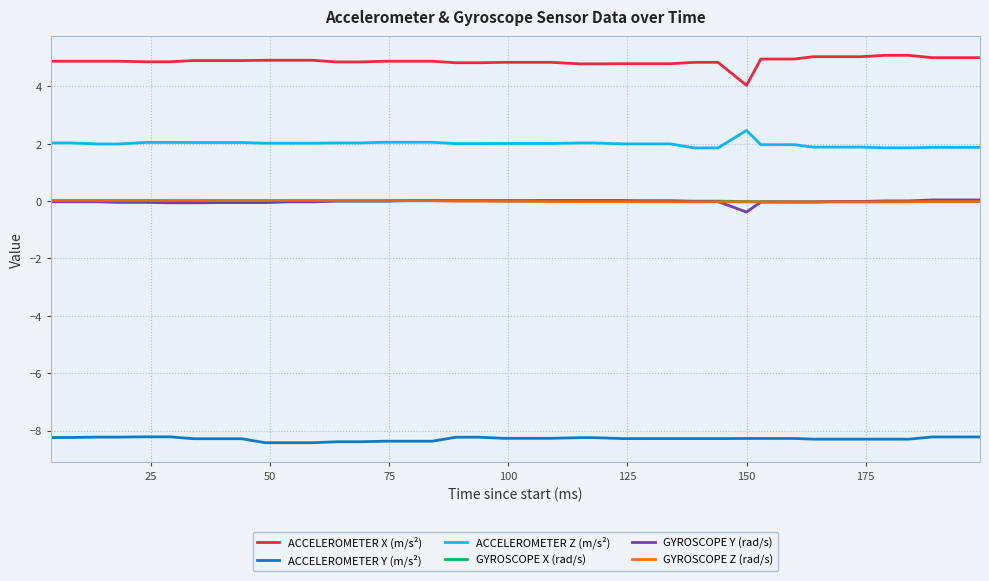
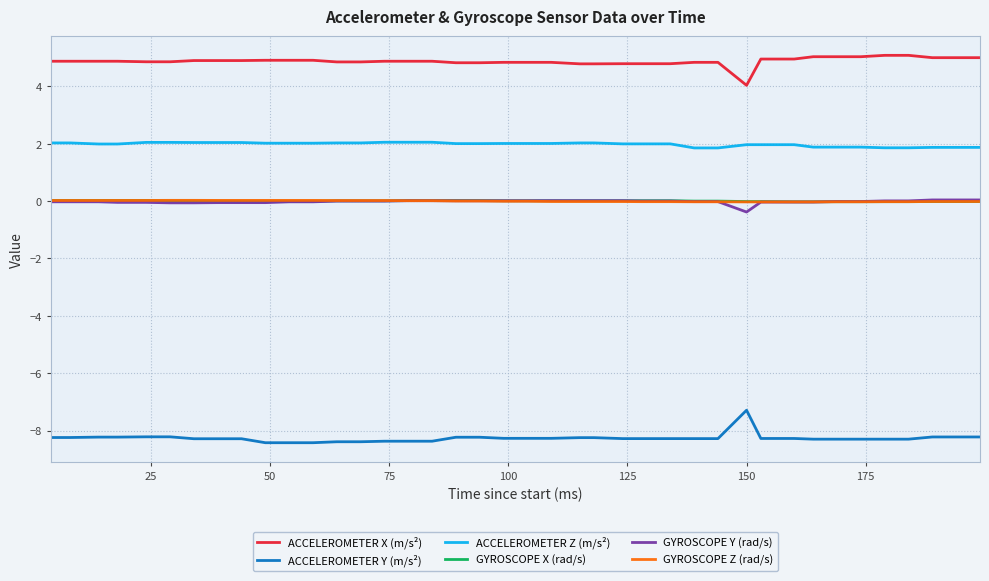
  {
    "ACCELEROMETER X (m/s²)": {
      "150": 4.0
    },
    "ACCELEROMETER Y (m/s²)": {
-     "150": -8.3
+     "150": -7.3
    },
    "ACCELEROMETER Z (m/s²)": {
-     "150": 2.5
+     "150": 2.0
    },
    "GYROSCOPE Y (rad/s)": {
      "150": -0.4
    }
  }
